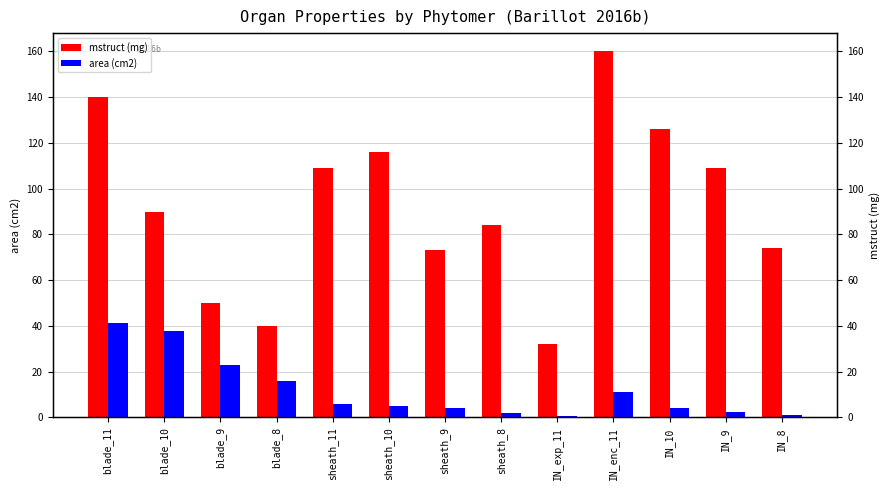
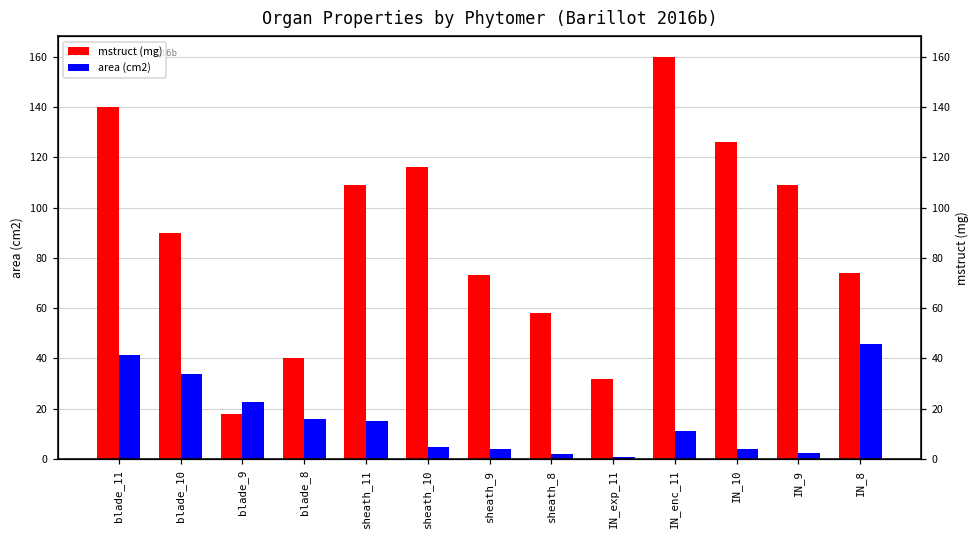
  {
    "mstruct (mg)": {
      "blade_11": 140,
      "blade_10": 90,
-     "blade_9": 50,
+     "blade_9": 18,
      "blade_8": 40,
      "sheath_11": 109,
      "sheath_10": 116,
      "sheath_9": 73,
-     "sheath_8": 84,
+     "sheath_8": 58,
      "IN_exp_11": 32,
      "IN_enc_11": 160,
      "IN_10": 126,
      "IN_9": 109,
      "IN_8": 74
    },
    "area (cm2)": {
      "blade_11": 41,
-     "blade_10": 38,
+     "blade_10": 34,
      "blade_9": 23,
      "blade_8": 16,
-     "sheath_11": 6,
+     "sheath_11": 15,
      "sheath_10": 5,
      "sheath_9": 4,
      "sheath_8": 2,
      "IN_enc_11": 11,
      "IN_10": 4,
      "IN_9": 3,
-     "IN_8": 1
+     "IN_8": 46
    }
  }
